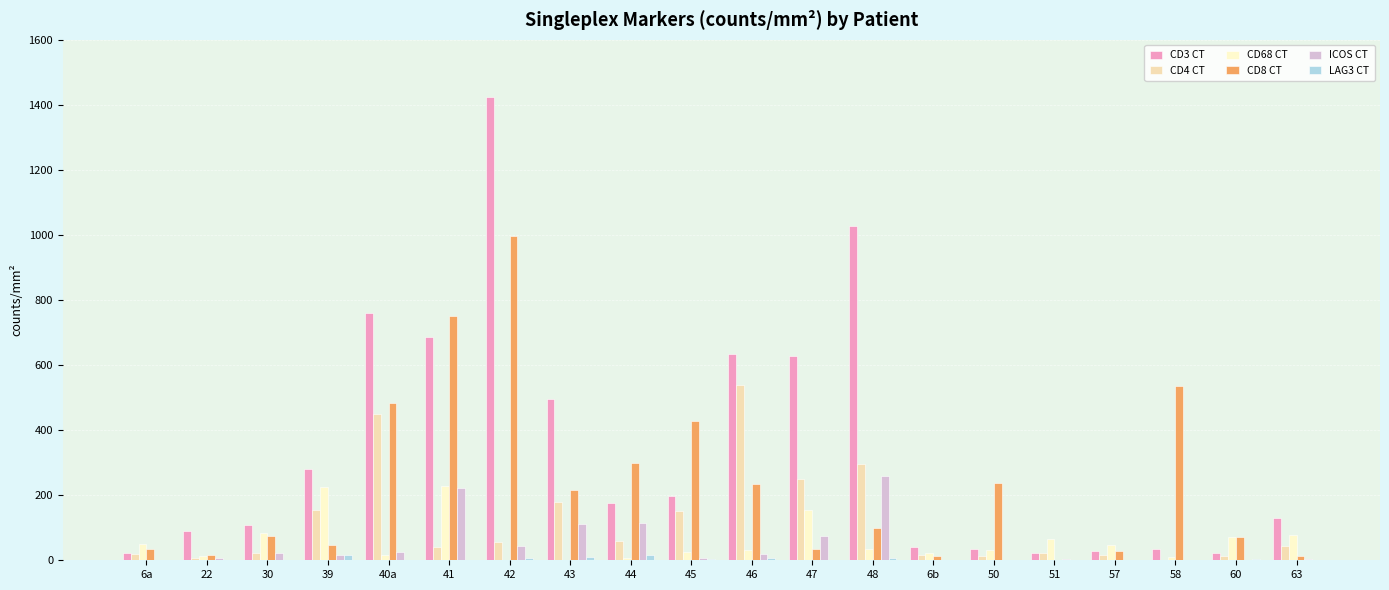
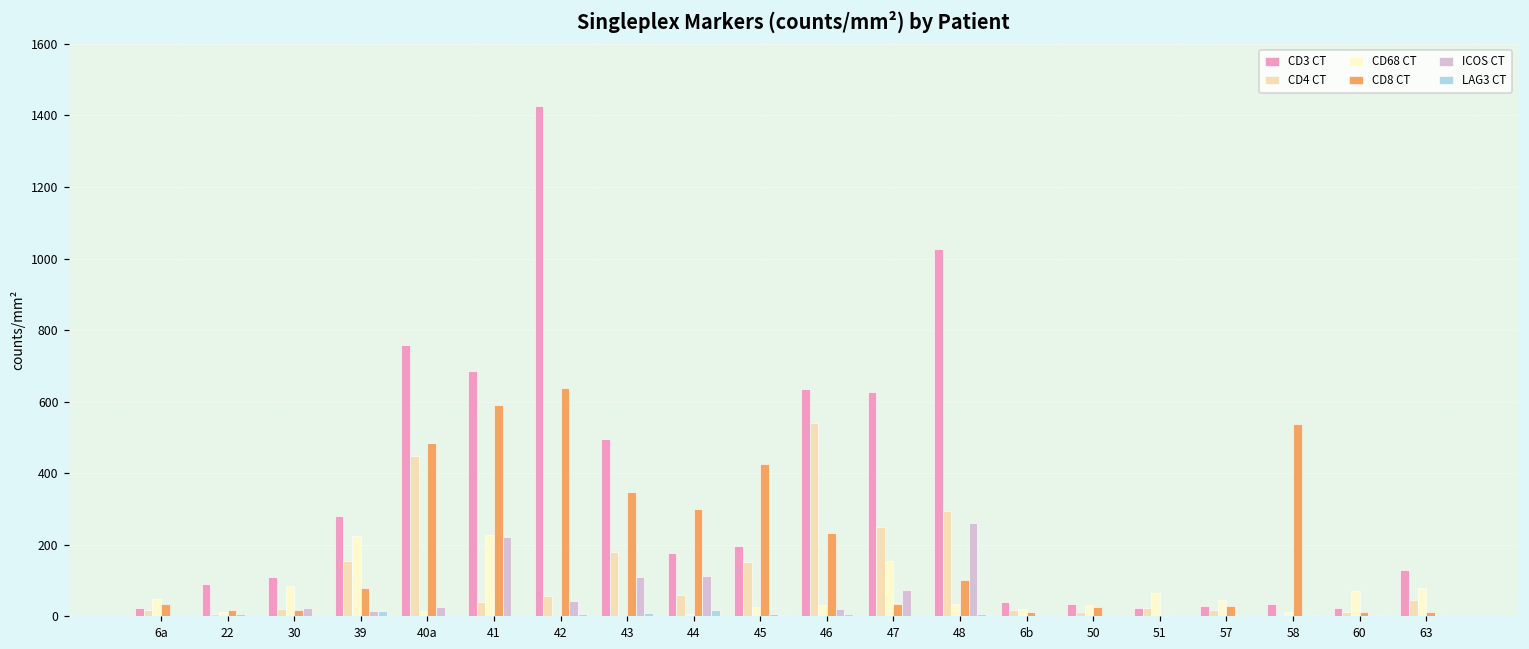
  {
    "CD8 CT": {
      "6a": 30,
      "22": 20,
-     "30": 70,
-     "39": 50,
+     "30": 20,
+     "39": 80,
      "40a": 480,
-     "41": 750,
-     "42": 1000,
-     "43": 220,
+     "41": 590,
+     "42": 640,
+     "43": 350,
      "44": 300,
      "45": 430,
      "46": 230,
      "47": 30,
      "48": 100,
      "6b": 10,
-     "50": 240,
+     "50": 30,
      "57": 30,
      "58": 540,
-     "60": 70,
+     "60": 10,
      "63": 10
    }
  }
